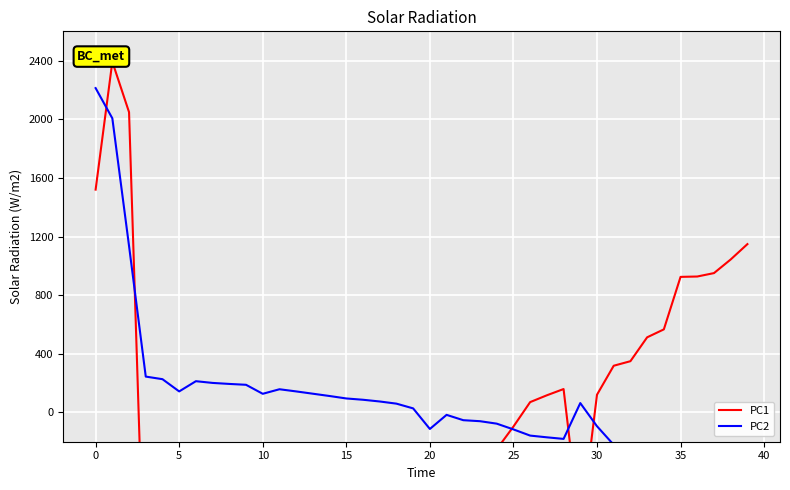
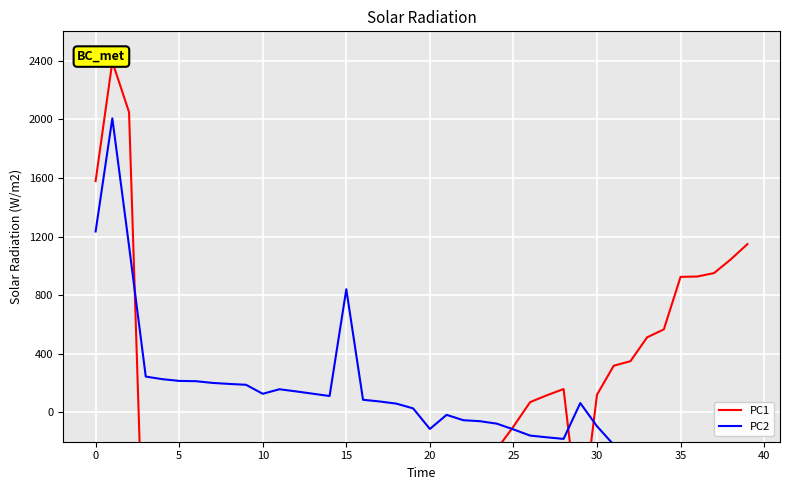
  {
    "PC1": {
-     "0": 1520,
+     "0": 1580,
      "25": -100,
      "30": 120,
      "35": 920
    },
    "PC2": {
-     "0": 2210,
-     "5": 140,
+     "0": 1230,
+     "5": 210,
      "10": 130,
-     "15": 100,
+     "15": 840,
      "20": -110,
      "25": -120,
      "30": -90
    }
  }
